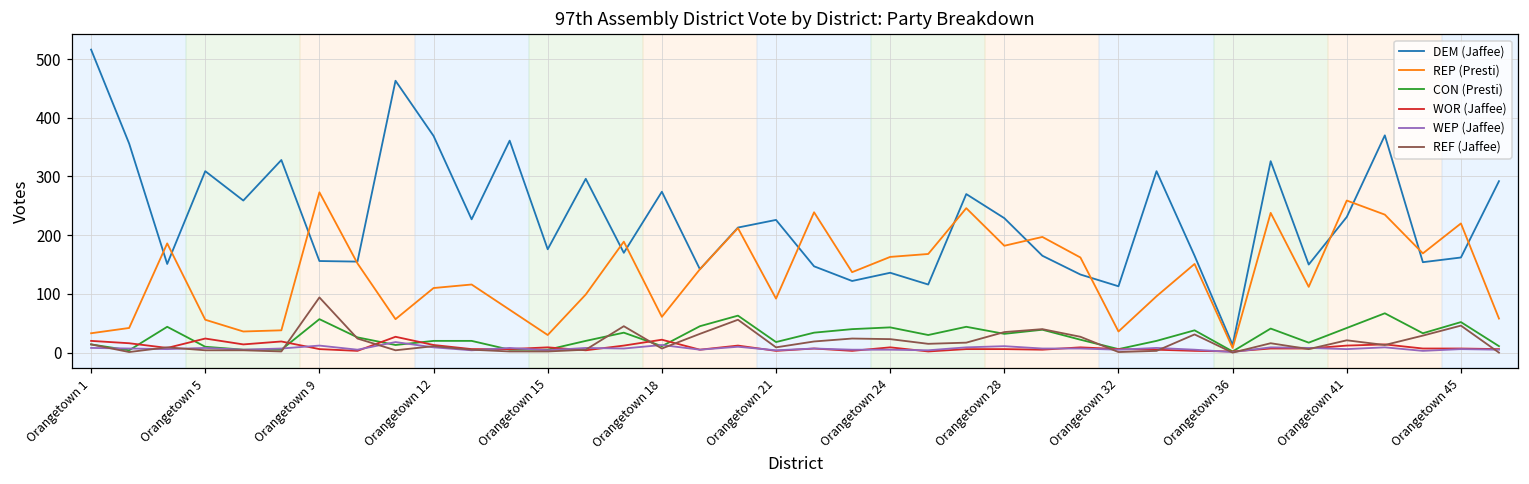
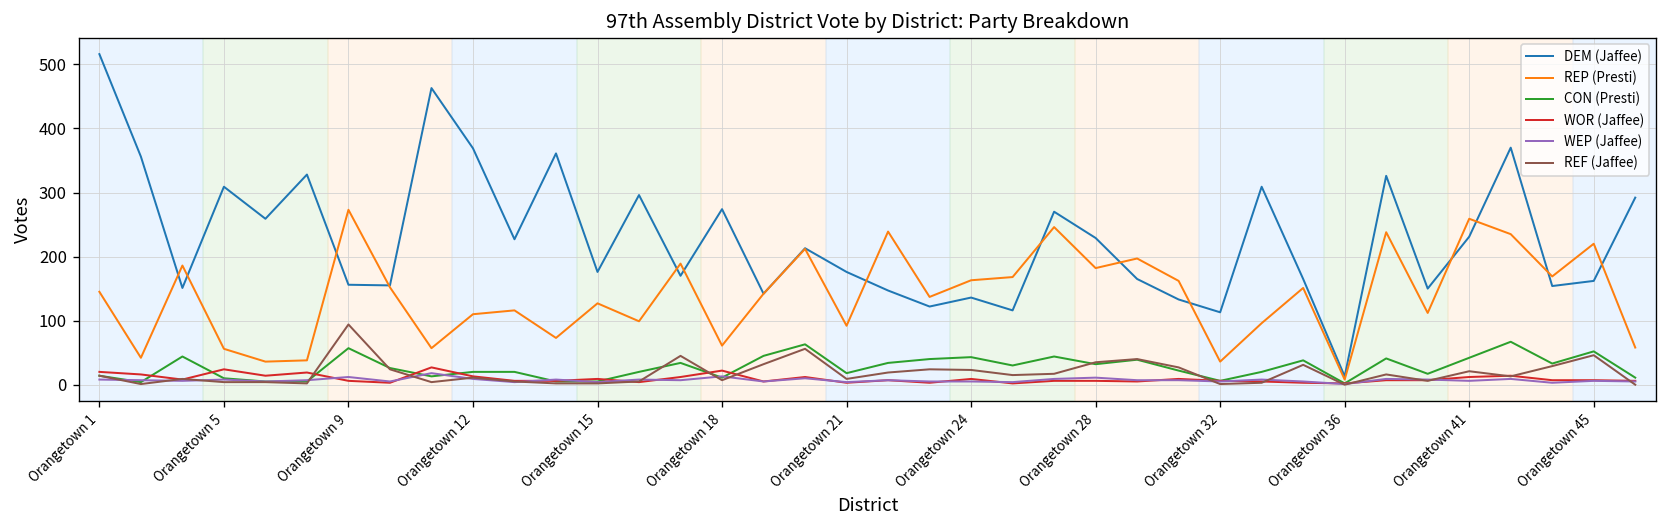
  {
    "DEM (Jaffee)": {
      "Orangetown 1": 520,
      "Orangetown 5": 310,
      "Orangetown 9": 160,
      "Orangetown 12": 370,
      "Orangetown 15": 180,
      "Orangetown 18": 270,
-     "Orangetown 21": 230,
+     "Orangetown 21": 180,
      "Orangetown 24": 140,
      "Orangetown 28": 230,
      "Orangetown 32": 110,
      "Orangetown 36": 10,
      "Orangetown 41": 230,
      "Orangetown 45": 160
    },
    "REP (Presti)": {
-     "Orangetown 1": 30,
+     "Orangetown 1": 150,
      "Orangetown 5": 60,
      "Orangetown 9": 270,
      "Orangetown 12": 110,
-     "Orangetown 15": 30,
+     "Orangetown 15": 130,
      "Orangetown 18": 60,
      "Orangetown 21": 90,
      "Orangetown 24": 160,
      "Orangetown 28": 180,
      "Orangetown 32": 40,
      "Orangetown 36": 10,
      "Orangetown 41": 260,
      "Orangetown 45": 220
    },
    "CON (Presti)": {
      "Orangetown 9": 60,
      "Orangetown 12": 20,
      "Orangetown 21": 20,
      "Orangetown 24": 40,
      "Orangetown 41": 40,
      "Orangetown 45": 50
    },
    "WOR (Jaffee)": {
      "Orangetown 1": 20,
      "Orangetown 5": 20,
      "Orangetown 9": 10,
      "Orangetown 18": 20,
      "Orangetown 28": 10,
      "Orangetown 41": 10
    },
    "WEP (Jaffee)": {
      "Orangetown 1": 10,
      "Orangetown 9": 10,
      "Orangetown 28": 10,
      "Orangetown 41": 10
    },
    "REF (Jaffee)": {
      "Orangetown 9": 90,
      "Orangetown 21": 10,
      "Orangetown 24": 20,
      "Orangetown 41": 20,
      "Orangetown 45": 50
    }
  }
